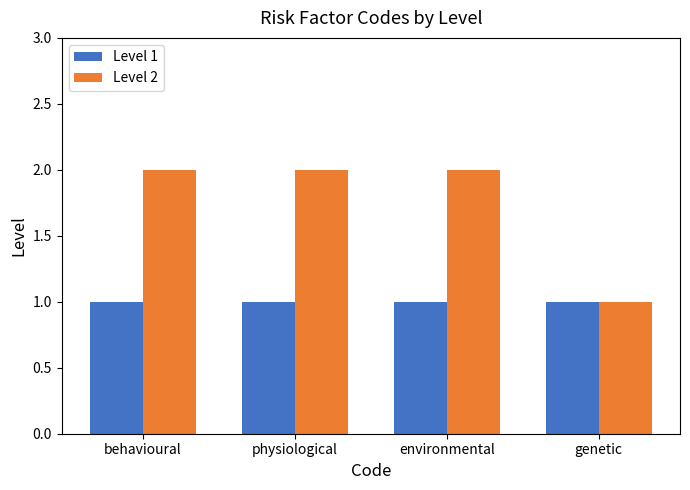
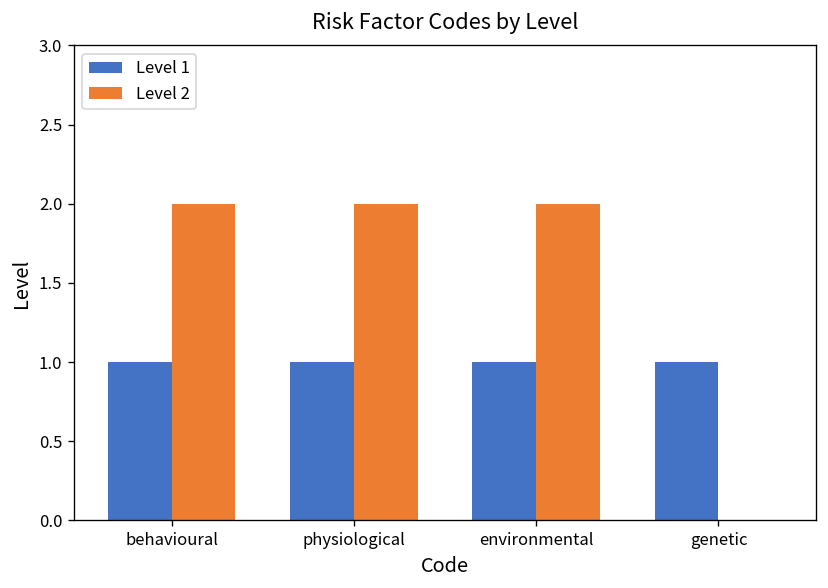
  {
    "Level 1": {
      "behavioural": 1,
      "physiological": 1,
      "environmental": 1,
      "genetic": 1
    },
    "Level 2": {
      "behavioural": 2,
      "physiological": 2,
      "environmental": 2,
-     "genetic": 1
+     "genetic": 0
    }
  }
